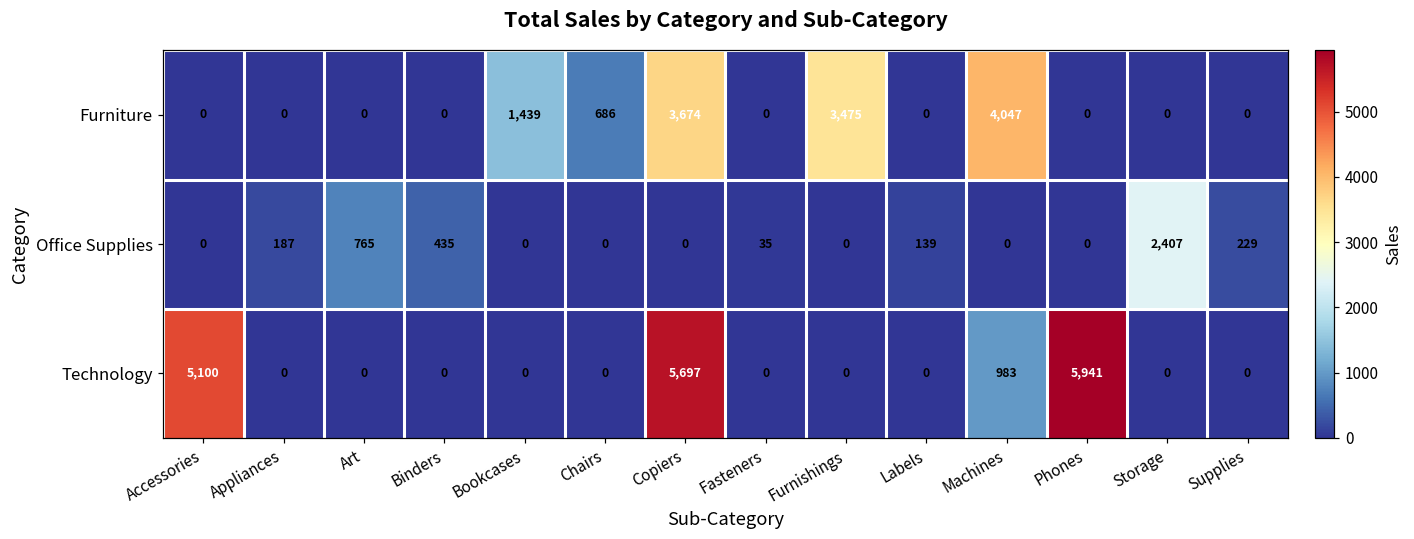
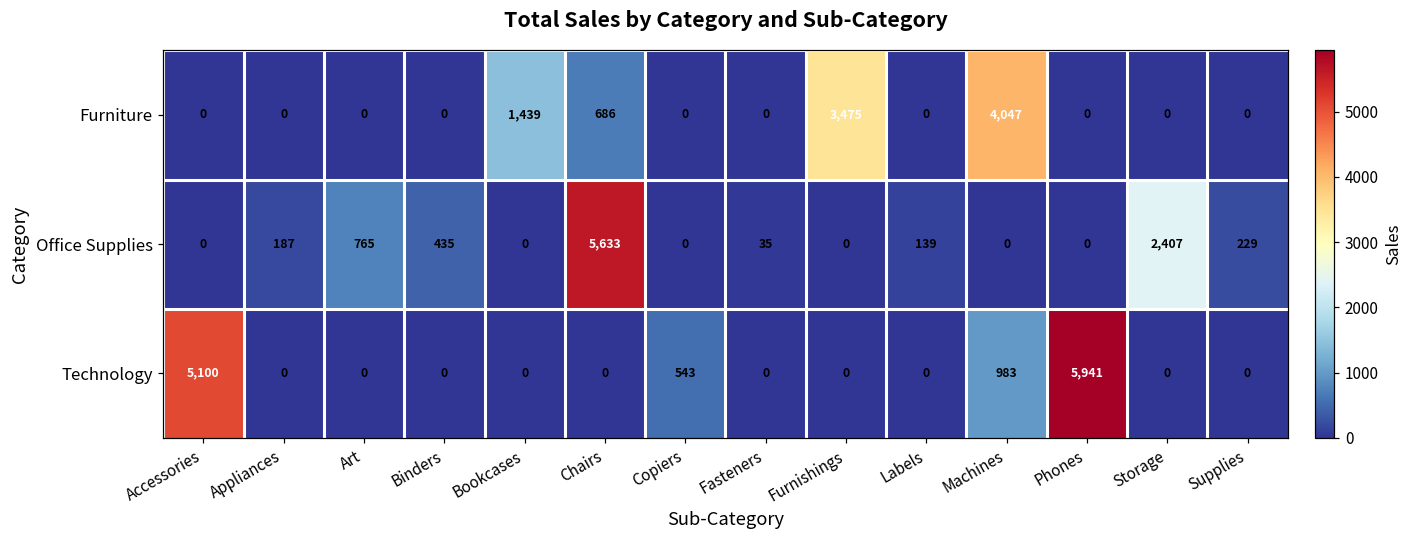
  {
    "Furniture": {
      "Accessories": "0",
      "Appliances": "0",
      "Art": "0",
      "Binders": "0",
      "Bookcases": "1,439",
      "Chairs": "686",
-     "Copiers": "3,674",
+     "Copiers": "0",
      "Fasteners": "0",
      "Furnishings": "3,475",
      "Labels": "0",
      "Machines": "4,047",
      "Phones": "0",
      "Storage": "0",
      "Supplies": "0"
    },
    "Office Supplies": {
      "Accessories": "0",
      "Appliances": "187",
      "Art": "765",
      "Binders": "435",
      "Bookcases": "0",
-     "Chairs": "0",
+     "Chairs": "5,633",
      "Copiers": "0",
      "Fasteners": "35",
      "Furnishings": "0",
      "Labels": "139",
      "Machines": "0",
      "Phones": "0",
      "Storage": "2,407",
      "Supplies": "229"
    },
    "Technology": {
      "Accessories": "5,100",
      "Appliances": "0",
      "Art": "0",
      "Binders": "0",
      "Bookcases": "0",
      "Chairs": "0",
-     "Copiers": "5,697",
+     "Copiers": "543",
      "Fasteners": "0",
      "Furnishings": "0",
      "Labels": "0",
      "Machines": "983",
      "Phones": "5,941",
      "Storage": "0",
      "Supplies": "0"
    }
  }
